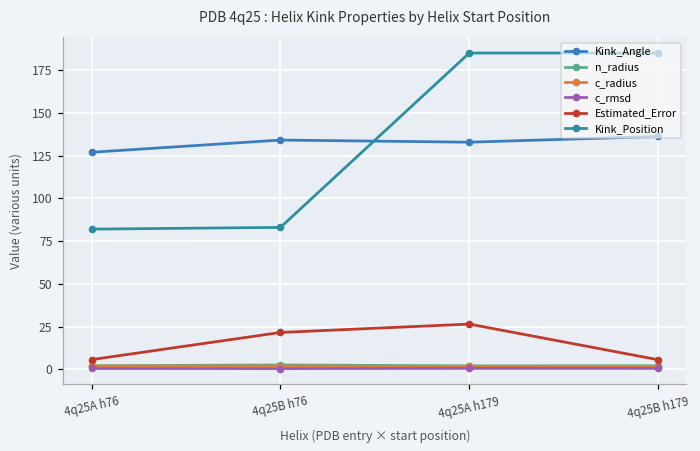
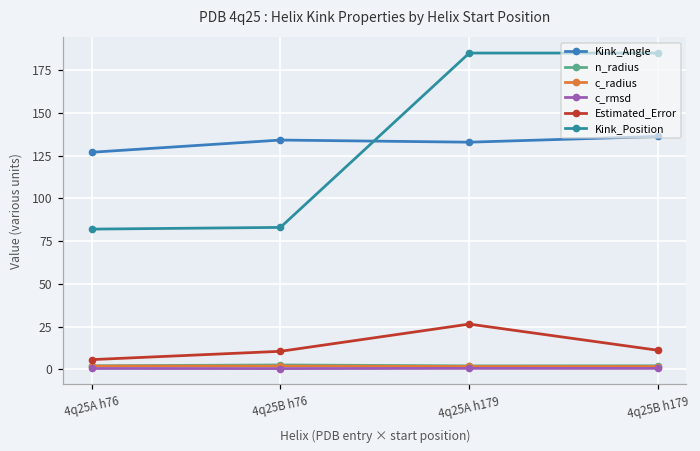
  {
    "Estimated_Error": {
      "4q25A h76": 6,
-     "4q25B h76": 22,
+     "4q25B h76": 11,
      "4q25A h179": 26,
-     "4q25B h179": 6
+     "4q25B h179": 11
    }
  }
